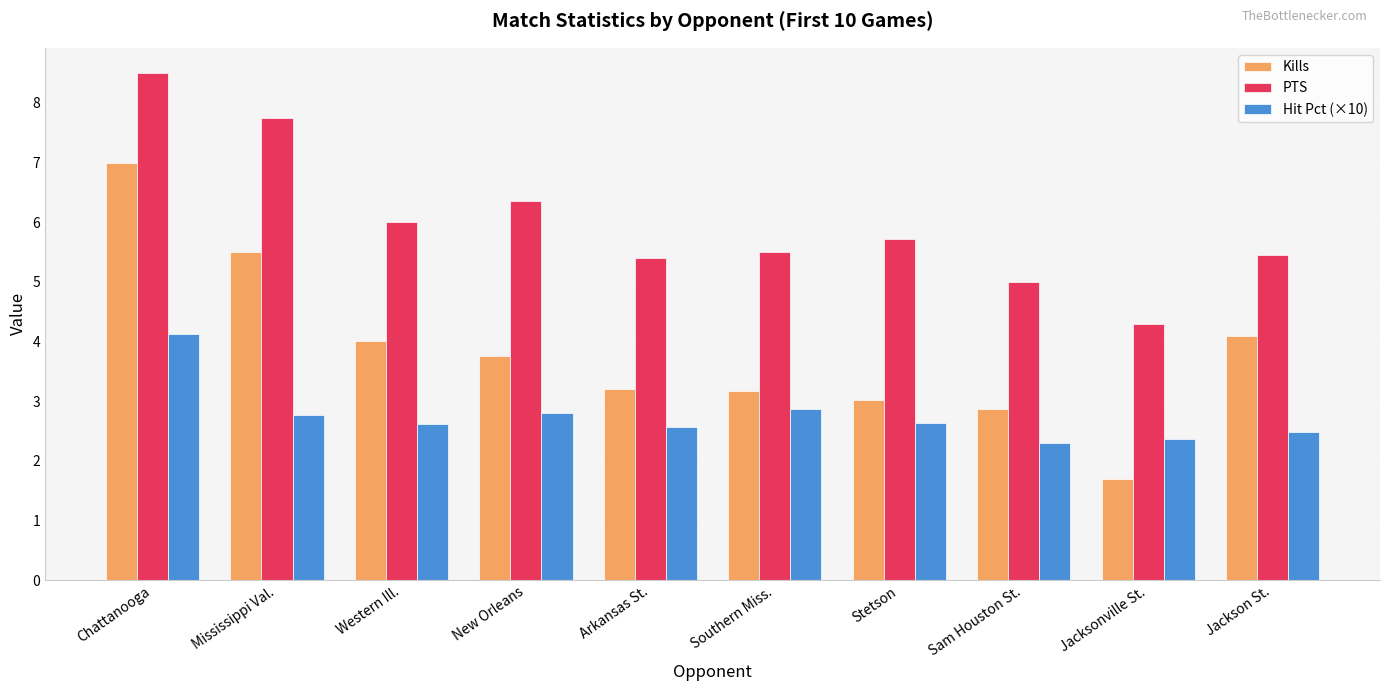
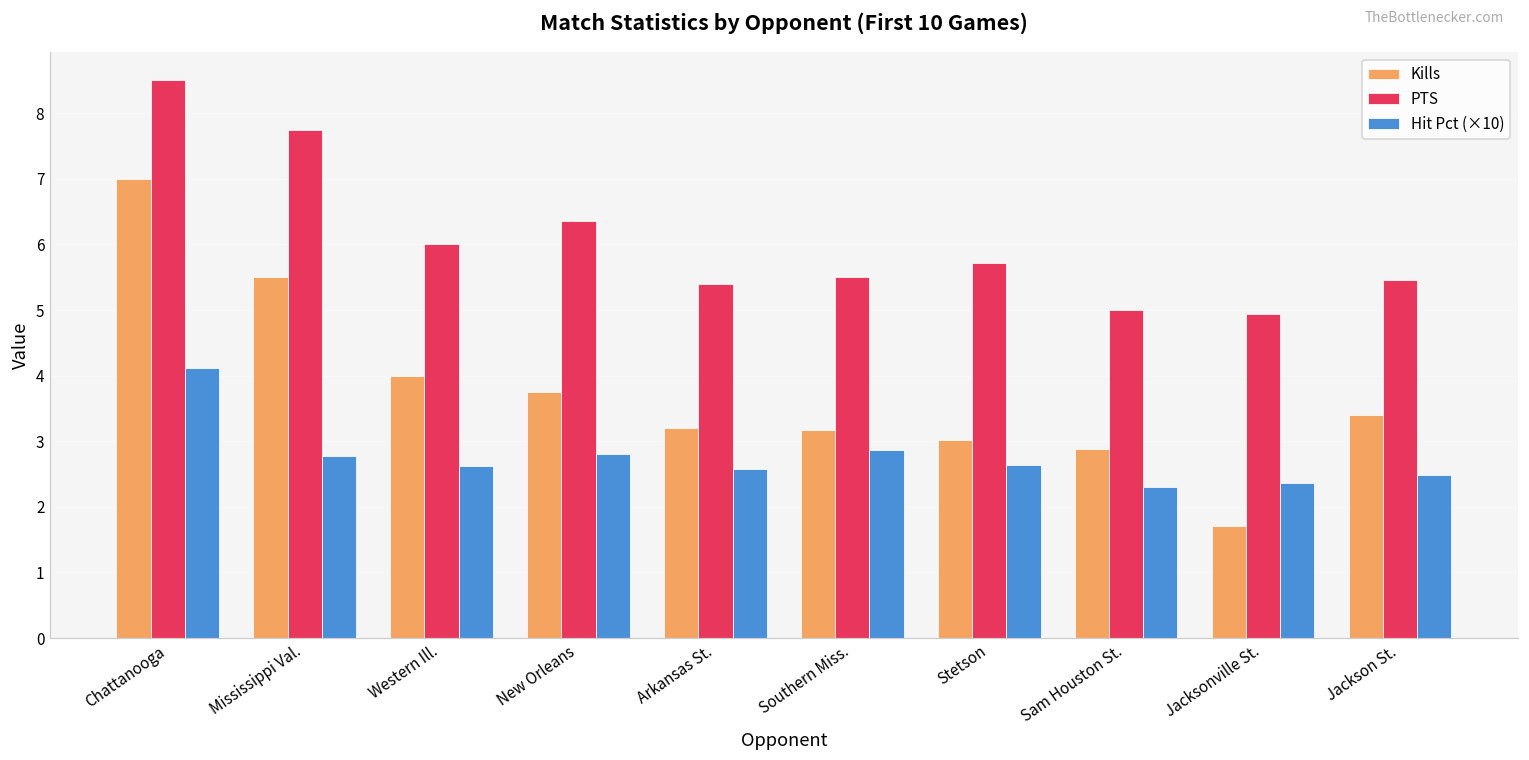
  {
    "Kills": {
      "Chattanooga": 7.0,
      "Mississippi Val.": 5.5,
      "Western Ill.": 4.0,
      "New Orleans": 3.8,
      "Arkansas St.": 3.2,
      "Southern Miss.": 3.2,
      "Stetson": 3.0,
      "Sam Houston St.": 2.9,
      "Jacksonville St.": 1.7,
-     "Jackson St.": 4.1
+     "Jackson St.": 3.4
    },
    "PTS": {
      "Chattanooga": 8.5,
      "Mississippi Val.": 7.8,
      "Western Ill.": 6.0,
      "New Orleans": 6.4,
      "Arkansas St.": 5.4,
      "Southern Miss.": 5.5,
      "Stetson": 5.7,
      "Sam Houston St.": 5.0,
-     "Jacksonville St.": 4.3,
+     "Jacksonville St.": 4.9,
      "Jackson St.": 5.5
    },
    "Hit Pct (×10)": {
      "Chattanooga": 4.1,
      "Mississippi Val.": 2.8,
      "Western Ill.": 2.6,
      "New Orleans": 2.8,
      "Arkansas St.": 2.6,
      "Southern Miss.": 2.9,
      "Stetson": 2.6,
      "Sam Houston St.": 2.3,
      "Jacksonville St.": 2.4,
      "Jackson St.": 2.5
    }
  }
